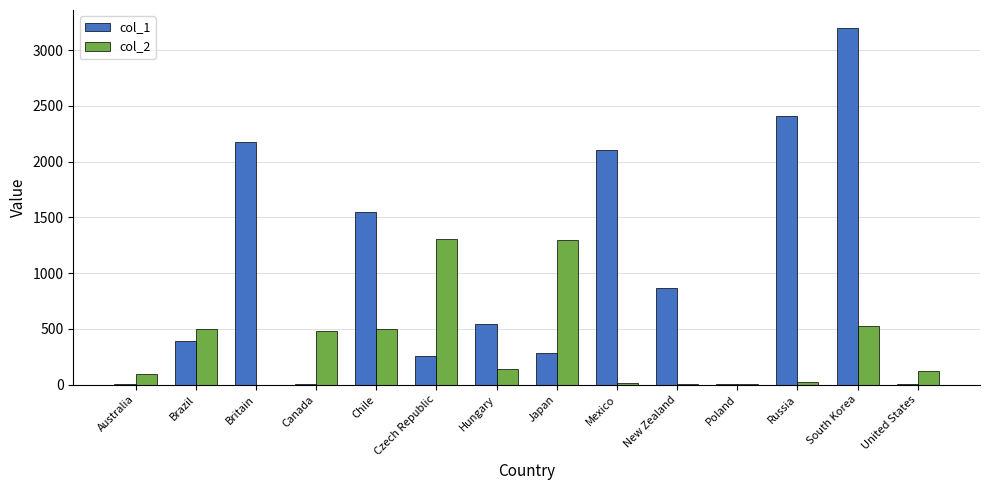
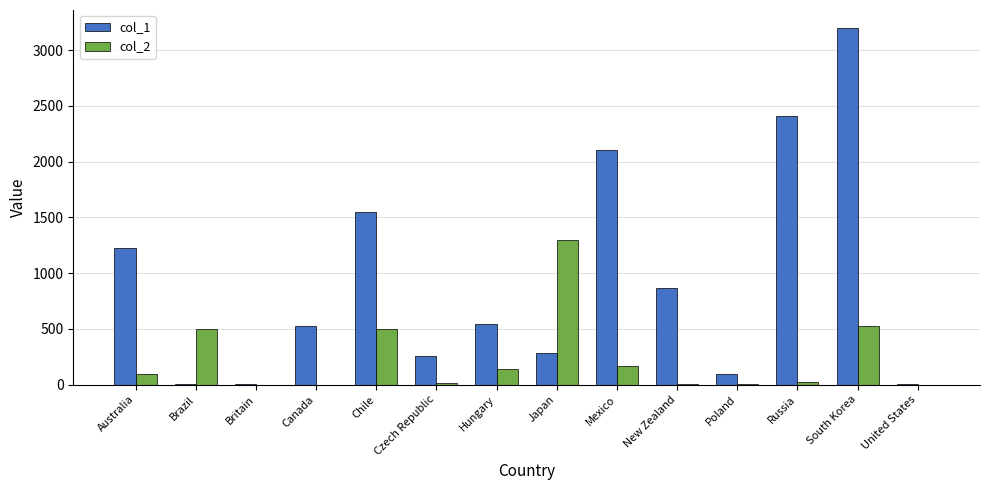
  {
    "col_1": {
-     "Australia": 0,
-     "Brazil": 390,
-     "Britain": 2170,
-     "Canada": 0,
+     "Australia": 1230,
+     "Brazil": 10,
+     "Britain": 0,
+     "Canada": 520,
      "Chile": 1550,
      "Czech Republic": 250,
      "Hungary": 540,
      "Japan": 280,
      "Mexico": 2100,
      "New Zealand": 860,
-     "Poland": 10,
+     "Poland": 100,
      "Russia": 2410,
      "South Korea": 3200
    },
    "col_2": {
      "Australia": 100,
      "Brazil": 500,
-     "Canada": 480,
+     "Canada": 0,
      "Chile": 490,
-     "Czech Republic": 1310,
+     "Czech Republic": 10,
      "Hungary": 140,
      "Japan": 1300,
-     "Mexico": 10,
+     "Mexico": 170,
      "Russia": 20,
      "South Korea": 530,
-     "United States": 120
+     "United States": 0
    }
  }
